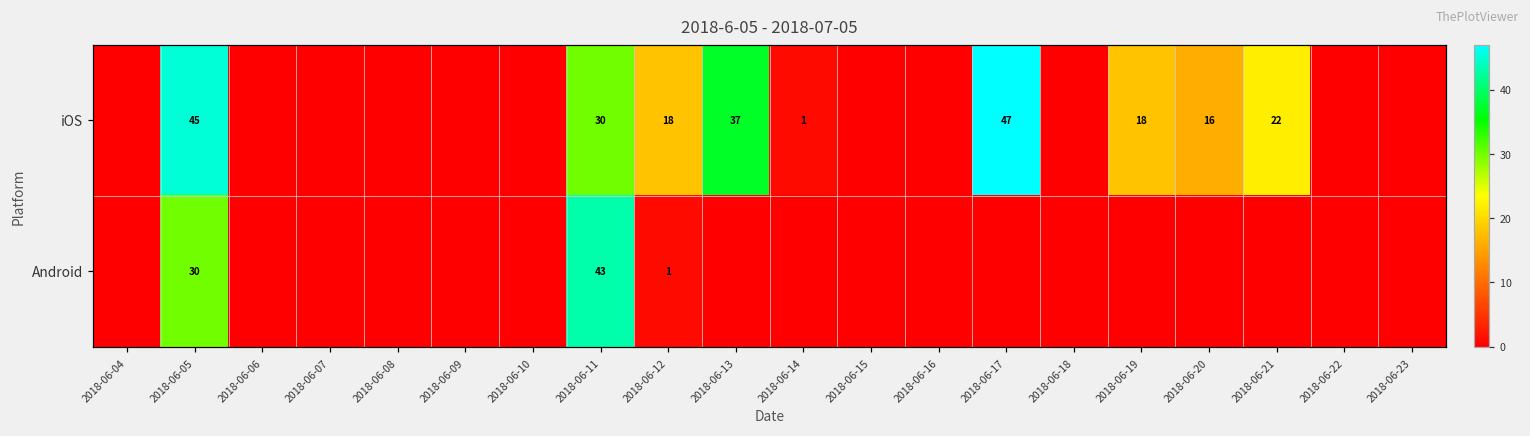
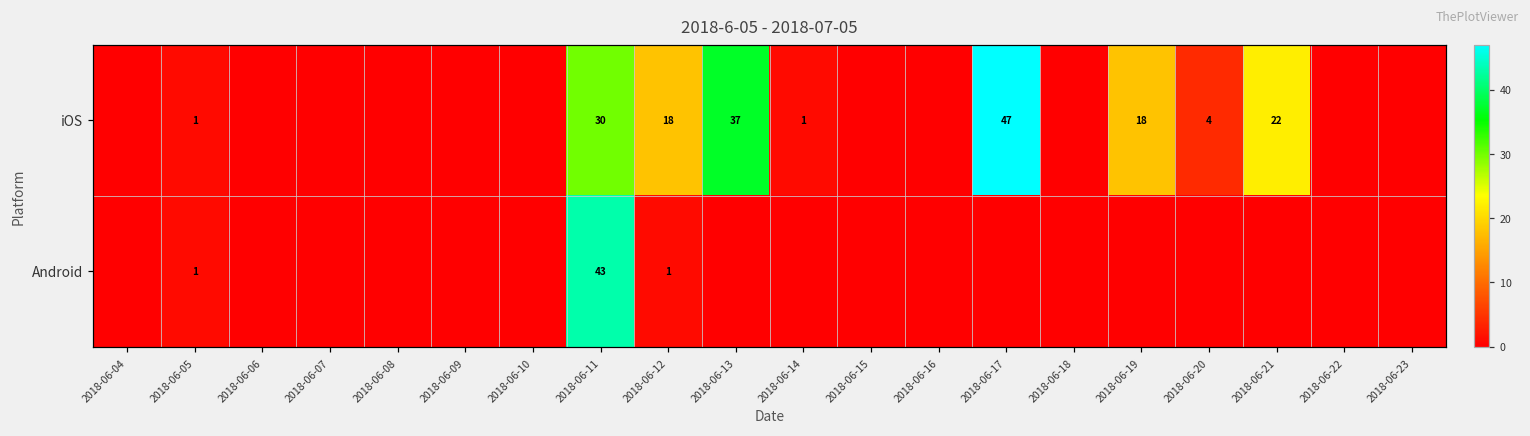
  {
    "iOS": {
-     "2018-06-05": 45,
+     "2018-06-05": 1,
      "2018-06-11": 30,
      "2018-06-12": 18,
      "2018-06-13": 37,
      "2018-06-14": 1,
      "2018-06-17": 47,
      "2018-06-19": 18,
-     "2018-06-20": 16,
+     "2018-06-20": 4,
      "2018-06-21": 22
    },
    "Android": {
-     "2018-06-05": 30,
+     "2018-06-05": 1,
      "2018-06-11": 43,
      "2018-06-12": 1
    }
  }
